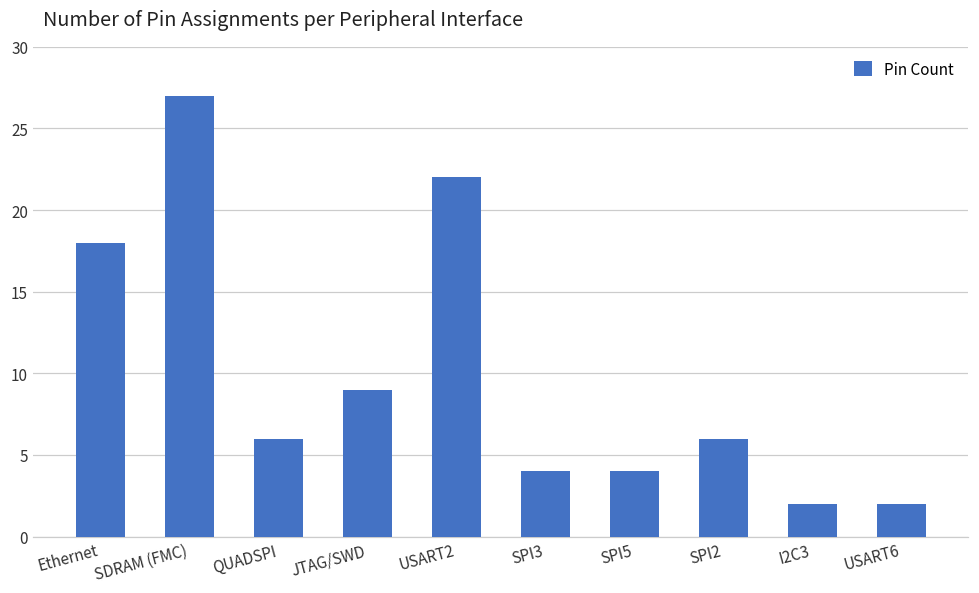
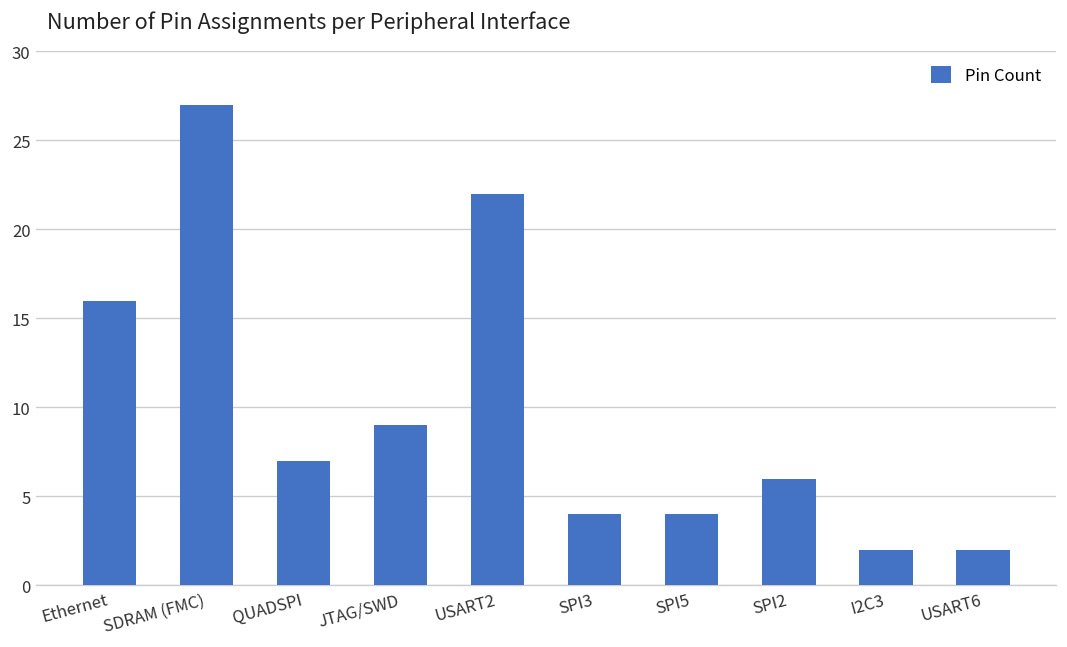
  {
-   "Ethernet": 18,
+   "Ethernet": 16,
    "SDRAM (FMC)": 27,
-   "QUADSPI": 6,
+   "QUADSPI": 7,
    "JTAG/SWD": 9,
    "USART2": 22,
    "SPI3": 4,
    "SPI5": 4,
    "SPI2": 6,
    "I2C3": 2,
    "USART6": 2
  }
